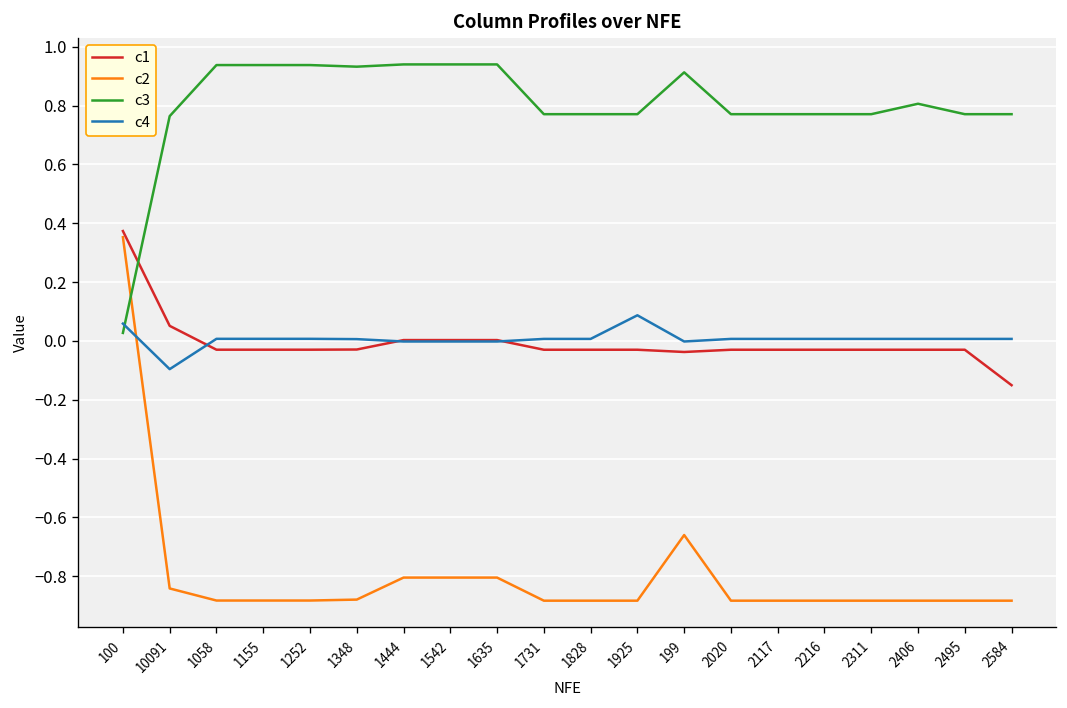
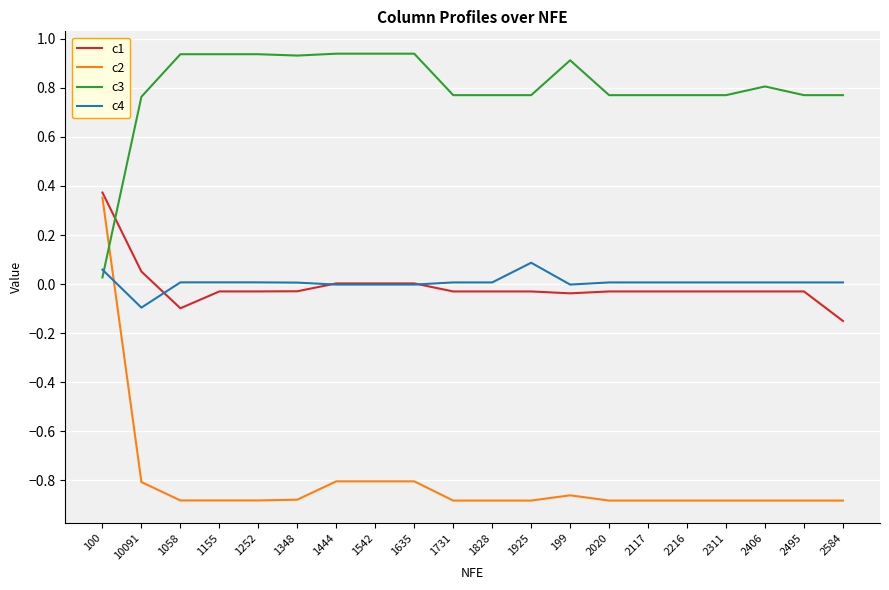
  {
    "c1": {
      "100": 0.37,
      "10091": 0.05,
-     "1058": -0.03,
+     "1058": -0.10,
      "1155": -0.03,
      "1252": -0.03,
      "1348": -0.03,
      "1731": -0.03,
      "1828": -0.03,
      "1925": -0.03,
      "199": -0.04,
      "2020": -0.03,
      "2117": -0.03,
      "2216": -0.03,
      "2311": -0.03,
      "2406": -0.03,
      "2495": -0.03,
      "2584": -0.15
    },
    "c2": {
      "100": 0.35,
-     "10091": -0.84,
+     "10091": -0.81,
      "1058": -0.88,
      "1155": -0.88,
      "1252": -0.88,
      "1348": -0.88,
      "1444": -0.80,
      "1542": -0.80,
      "1635": -0.80,
      "1731": -0.88,
      "1828": -0.88,
      "1925": -0.88,
-     "199": -0.66,
+     "199": -0.86,
      "2020": -0.88,
      "2117": -0.88,
      "2216": -0.88,
      "2311": -0.88,
      "2406": -0.88,
      "2495": -0.88,
      "2584": -0.88
    },
    "c3": {
      "100": 0.03,
      "10091": 0.76,
      "1058": 0.94,
      "1155": 0.94,
      "1252": 0.94,
      "1348": 0.93,
      "1444": 0.94,
      "1542": 0.94,
      "1635": 0.94,
      "1731": 0.77,
      "1828": 0.77,
      "1925": 0.77,
      "199": 0.91,
      "2020": 0.77,
      "2117": 0.77,
      "2216": 0.77,
      "2311": 0.77,
      "2406": 0.81,
      "2495": 0.77,
      "2584": 0.77
    },
    "c4": {
      "100": 0.06,
      "10091": -0.10,
      "1058": 0.01,
      "1155": 0.01,
      "1252": 0.01,
      "1348": 0.01,
      "1731": 0.01,
      "1828": 0.01,
      "1925": 0.09,
      "199": 0.00,
      "2020": 0.01,
      "2117": 0.01,
      "2216": 0.01,
      "2311": 0.01,
      "2406": 0.01,
      "2495": 0.01,
      "2584": 0.01
    }
  }
